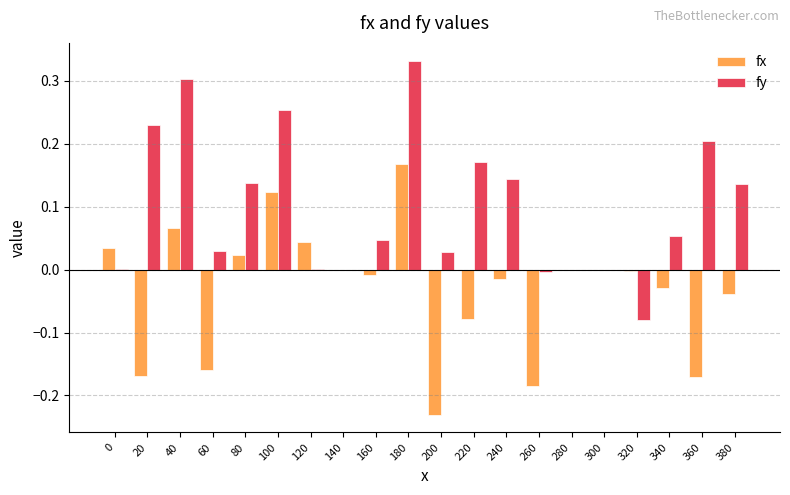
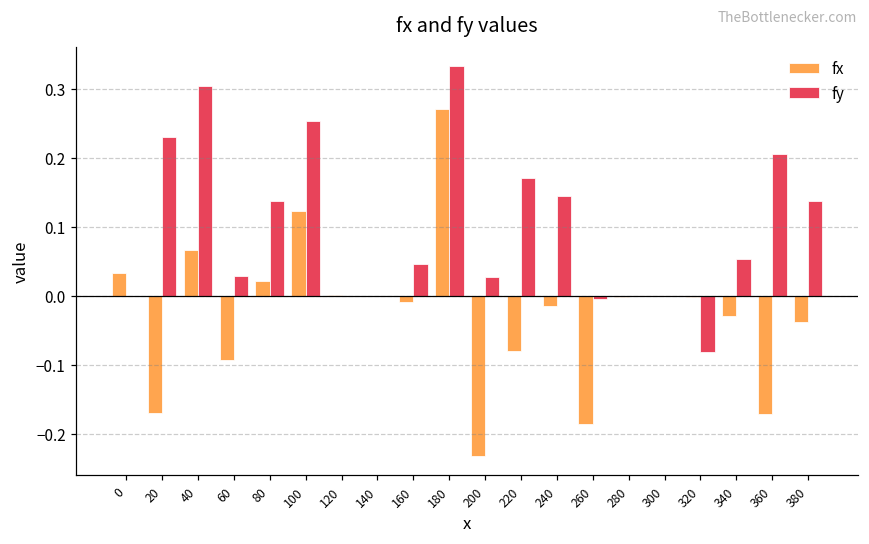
  {
    "fx": {
      "0": 0.03,
      "20": -0.17,
      "40": 0.07,
-     "60": -0.16,
+     "60": -0.09,
      "80": 0.02,
      "100": 0.12,
-     "120": 0.04,
+     "120": 0.00,
      "160": -0.01,
-     "180": 0.17,
+     "180": 0.27,
      "200": -0.23,
      "220": -0.08,
      "240": -0.01,
      "260": -0.18,
      "340": -0.03,
      "360": -0.17,
      "380": -0.04
    },
    "fy": {
      "20": 0.23,
      "40": 0.30,
      "60": 0.03,
      "80": 0.14,
      "100": 0.25,
      "160": 0.05,
      "180": 0.33,
      "200": 0.03,
      "220": 0.17,
      "240": 0.14,
      "260": 0.00,
      "320": -0.08,
      "340": 0.05,
      "360": 0.21,
      "380": 0.14
    }
  }
